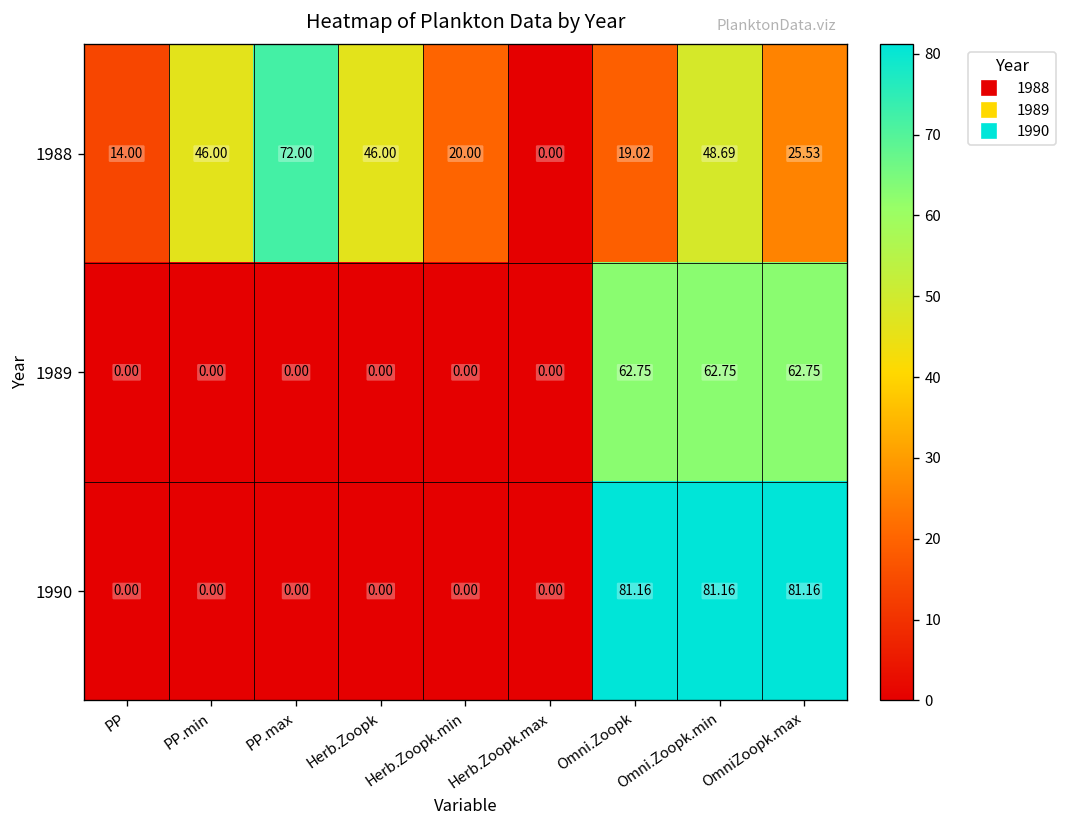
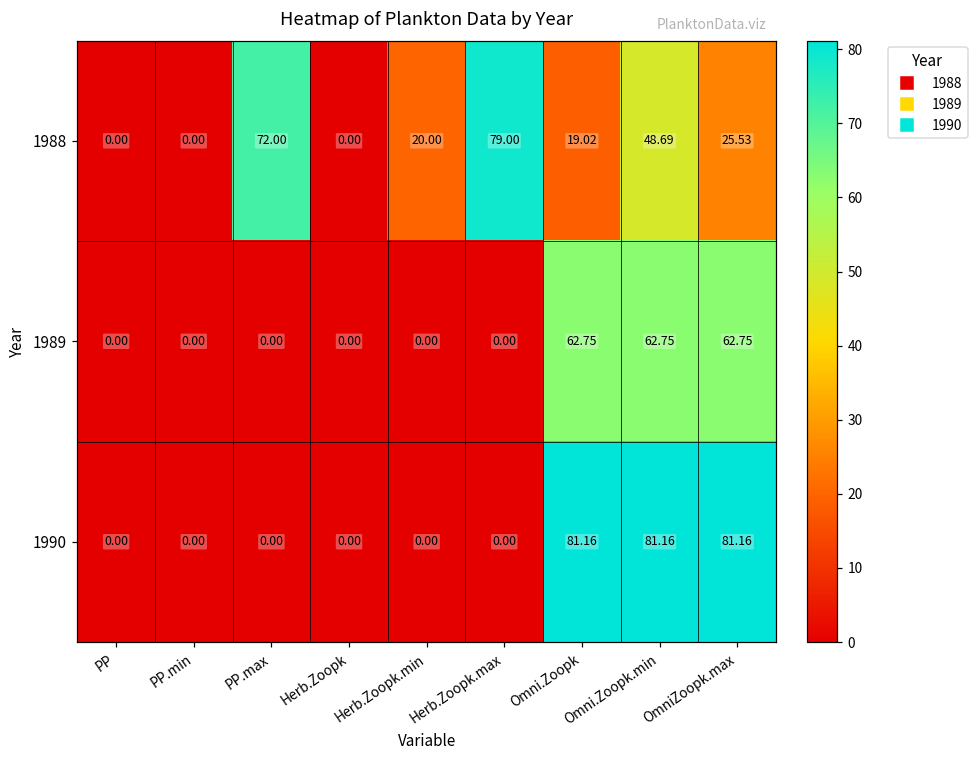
  {
    "1988": {
-     "PP": 14.00,
-     "PP.min": 46.00,
-     "Herb.Zoopk": 46.00,
-     "Herb.Zoopk.max": 0.00
+     "PP": 0.00,
+     "PP.min": 0.00,
+     "Herb.Zoopk": 0.00,
+     "Herb.Zoopk.max": 79.00
    }
  }
